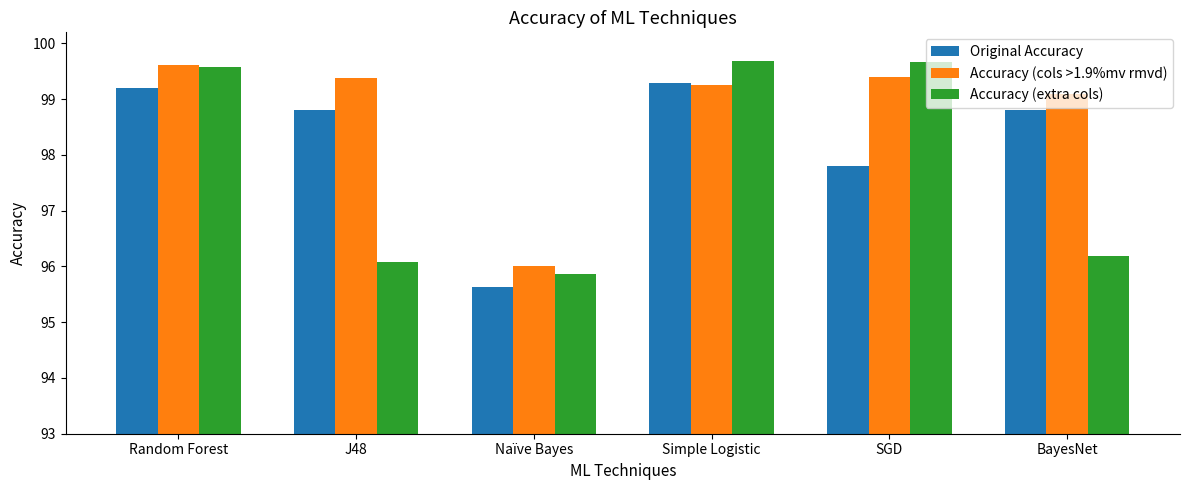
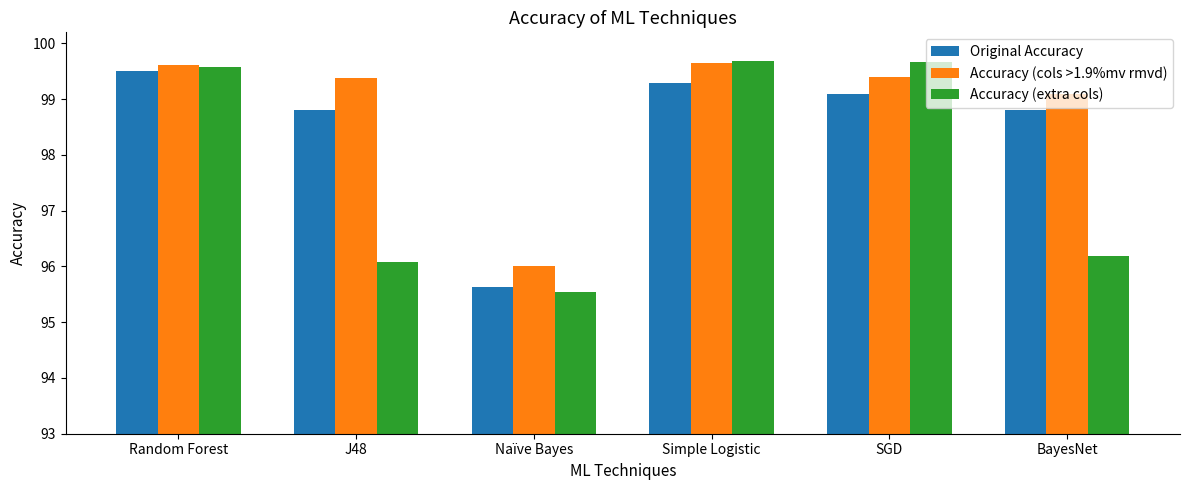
  {
    "Original Accuracy": {
-     "Random Forest": 99.2,
+     "Random Forest": 99.5,
      "J48": 98.8,
      "Naïve Bayes": 95.6,
      "Simple Logistic": 99.3,
-     "SGD": 97.8,
+     "SGD": 99.1,
      "BayesNet": 98.8
    },
    "Accuracy (cols >1.9%mv rmvd)": {
      "Random Forest": 99.6,
      "J48": 99.4,
      "Naïve Bayes": 96.0,
-     "Simple Logistic": 99.3,
+     "Simple Logistic": 99.7,
      "SGD": 99.4
    },
    "Accuracy (extra cols)": {
      "Random Forest": 99.6,
      "J48": 96.1,
-     "Naïve Bayes": 95.9,
+     "Naïve Bayes": 95.6,
      "Simple Logistic": 99.7,
      "BayesNet": 96.2
    }
  }
